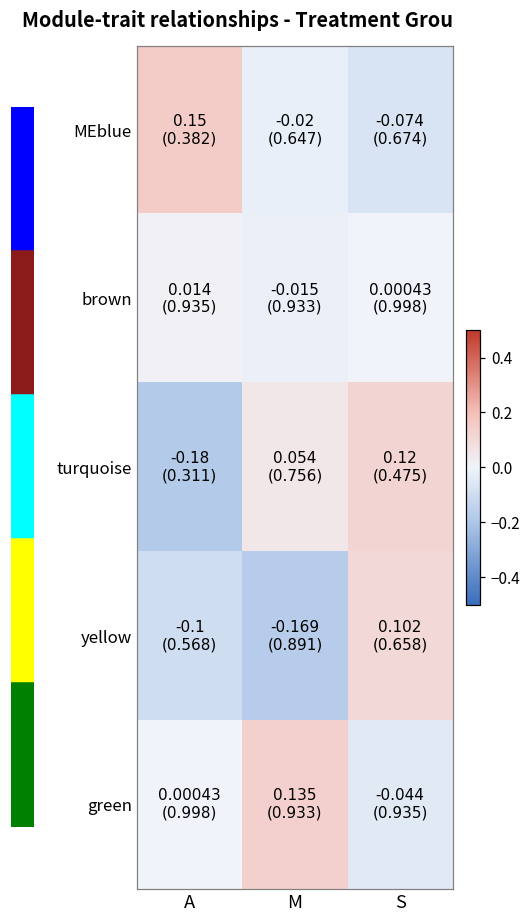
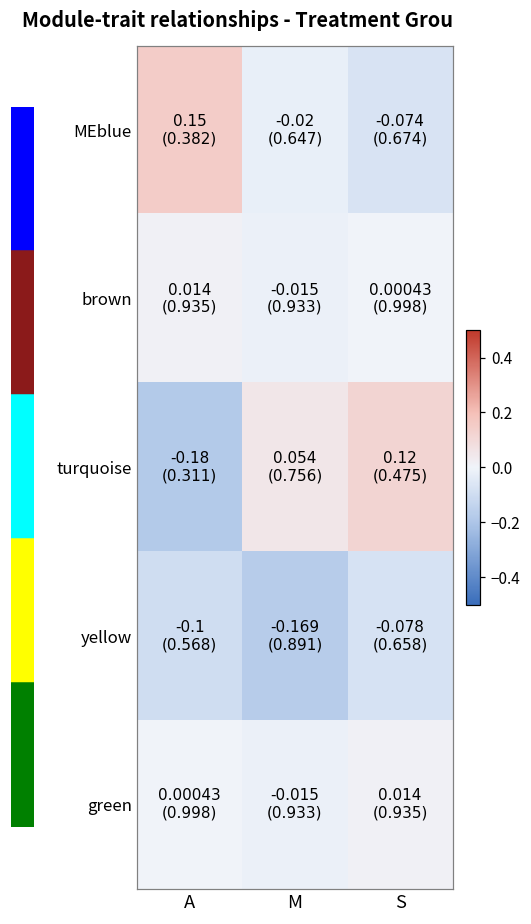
  {
    "yellow": {
-     "S": 0.102
+     "S": -0.078
    },
    "green": {
-     "M": 0.135,
-     "S": -0.044
+     "M": -0.015,
+     "S": 0.014
    }
  }
